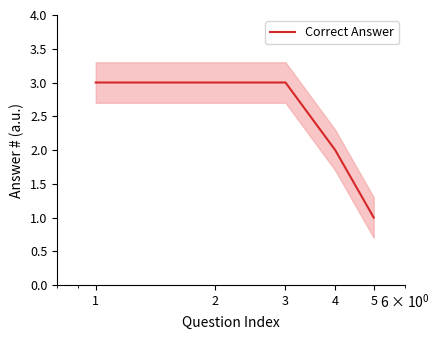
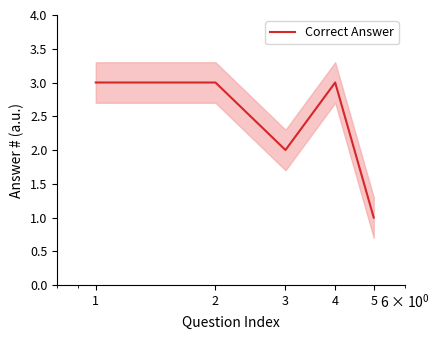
  {
    "Correct Answer": {
      "1": 3,
      "2": 3,
-     "3": 3,
-     "4": 2,
+     "3": 2,
+     "4": 3,
      "5": 1
    }
  }
